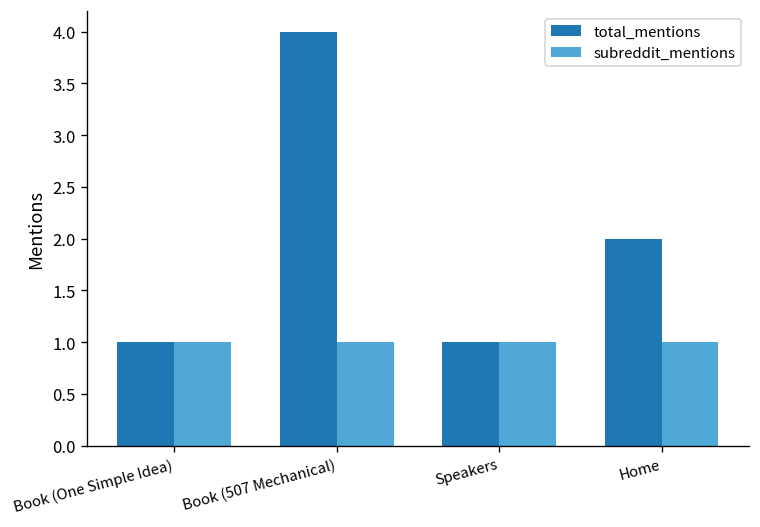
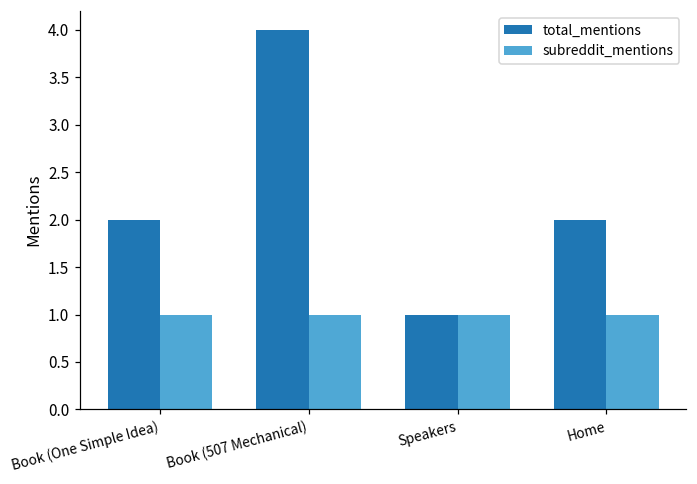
  {
    "total_mentions": {
-     "Book (One Simple Idea)": 1,
+     "Book (One Simple Idea)": 2,
      "Book (507 Mechanical)": 4,
      "Speakers": 1,
      "Home": 2
    },
    "subreddit_mentions": {
      "Book (One Simple Idea)": 1,
      "Book (507 Mechanical)": 1,
      "Speakers": 1,
      "Home": 1
    }
  }
